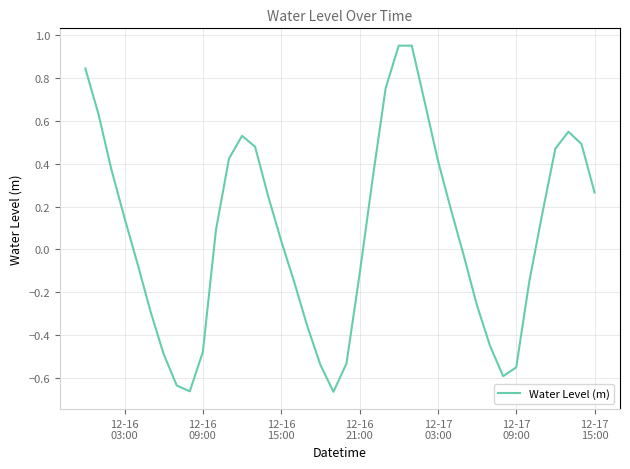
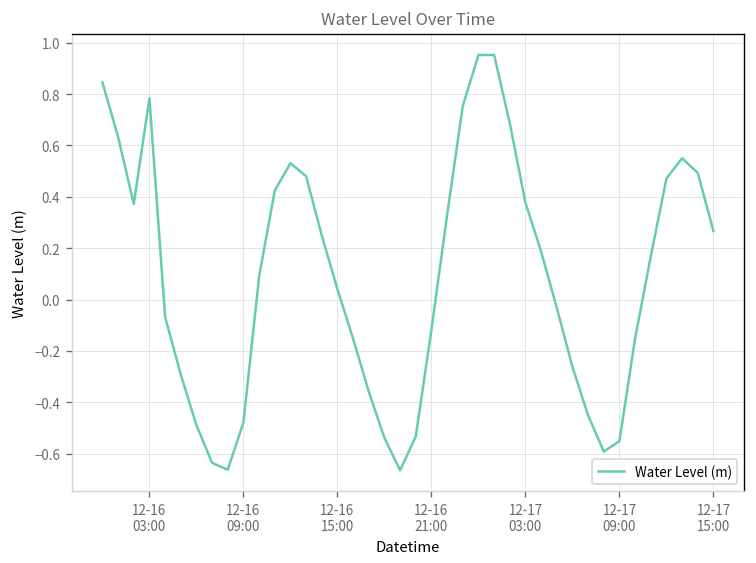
  {
-   "12-16 03:00": 0.15,
+   "12-16 03:00": 0.78,
    "12-16 09:00": -0.48,
    "12-16 15:00": 0.04,
    "12-16 21:00": -0.12,
-   "12-17 03:00": 0.42,
+   "12-17 03:00": 0.38,
    "12-17 09:00": -0.55,
    "12-17 15:00": 0.27
  }
